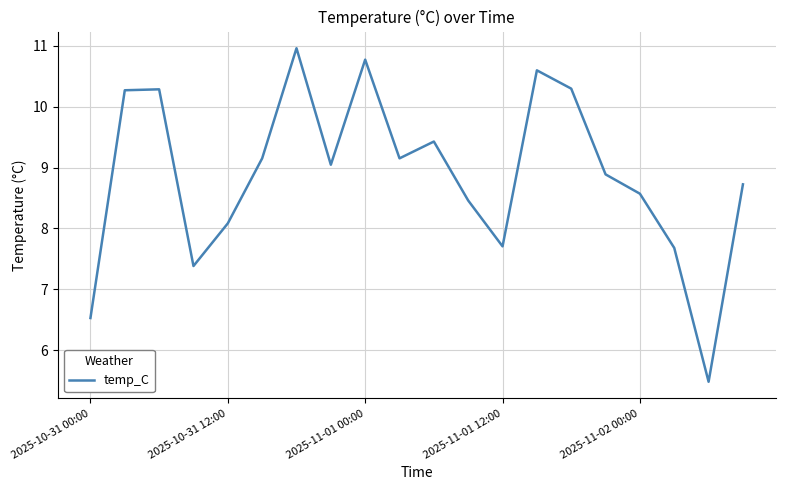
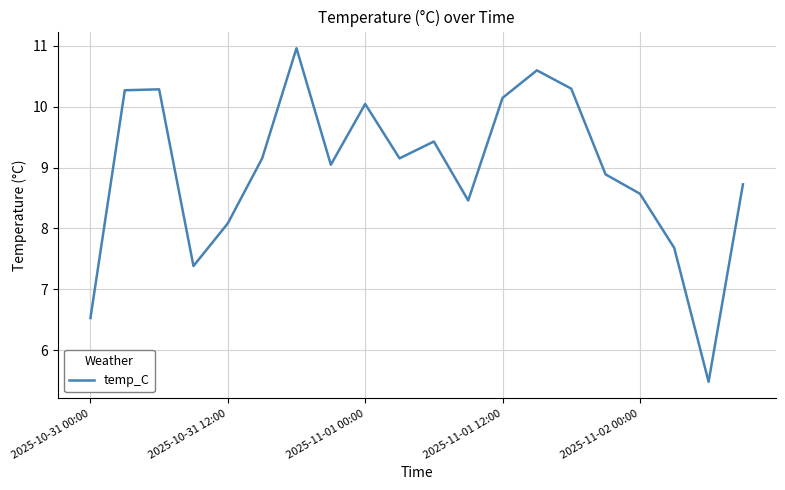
  {
    "2025-10-31 00:00": 6.5,
    "2025-10-31 12:00": 8.1,
-   "2025-11-01 00:00": 10.8,
-   "2025-11-01 12:00": 7.7,
+   "2025-11-01 00:00": 10.0,
+   "2025-11-01 12:00": 10.1,
    "2025-11-02 00:00": 8.6
  }
